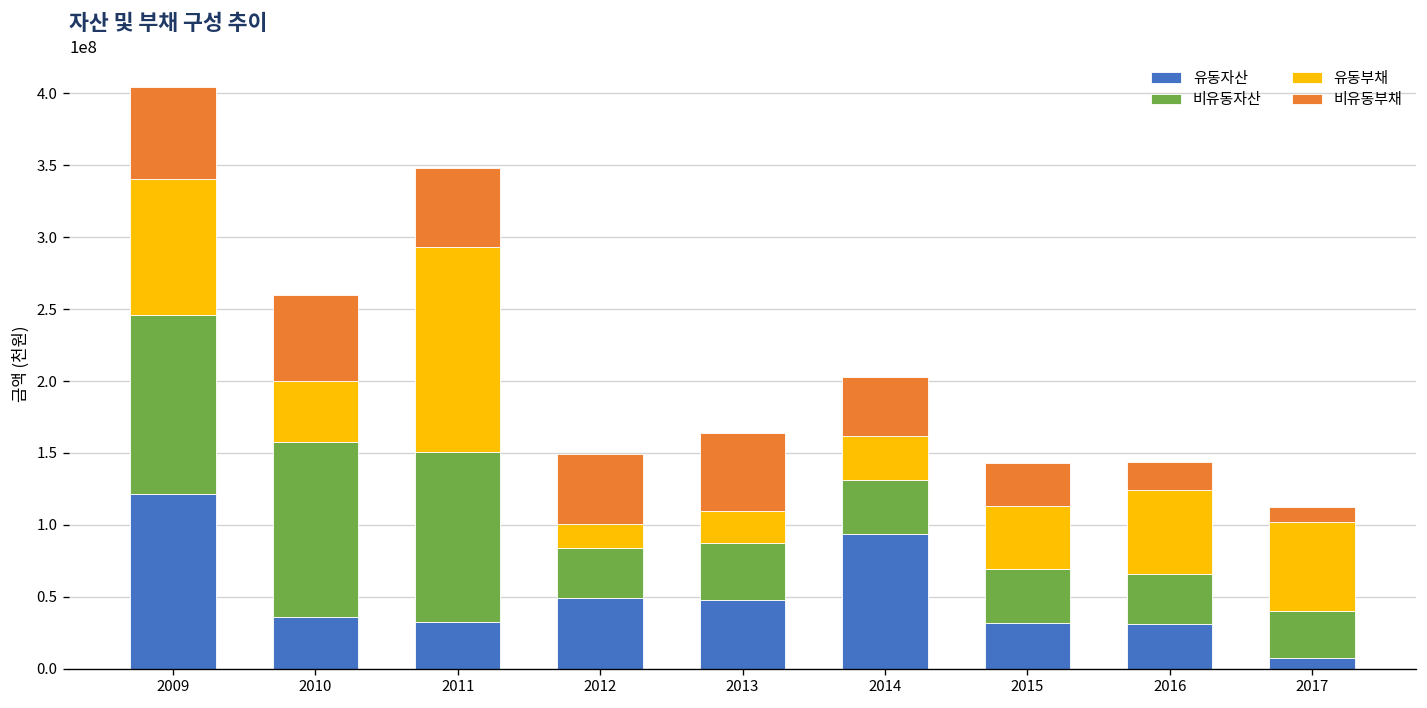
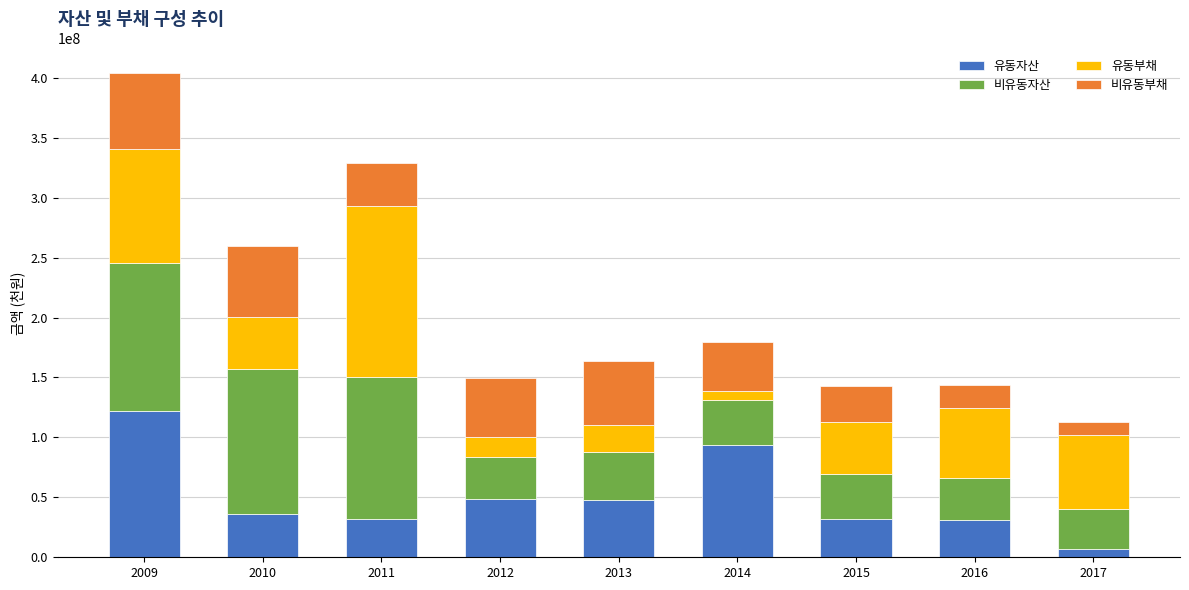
  {
    "유동자산": {
      "2009": 122000000,
      "2010": 36000000,
      "2011": 32000000,
      "2012": 49000000,
      "2013": 48000000,
      "2014": 93000000,
      "2015": 32000000,
      "2016": 31000000,
      "2017": 7000000
    },
    "비유동자산": {
      "2009": 124000000,
      "2010": 121000000,
      "2011": 119000000,
      "2012": 35000000,
      "2013": 39000000,
      "2014": 38000000,
      "2015": 38000000,
      "2016": 35000000,
      "2017": 33000000
    },
    "유동부채": {
      "2009": 95000000,
      "2010": 43000000,
      "2011": 142000000,
      "2012": 17000000,
      "2013": 22000000,
-     "2014": 30000000,
+     "2014": 7000000,
      "2015": 43000000,
      "2016": 59000000,
      "2017": 62000000
    },
    "비유동부채": {
      "2009": 64000000,
      "2010": 59000000,
-     "2011": 55000000,
+     "2011": 36000000,
      "2012": 49000000,
      "2013": 54000000,
      "2014": 41000000,
      "2015": 30000000,
      "2016": 19000000,
      "2017": 11000000
    }
  }
